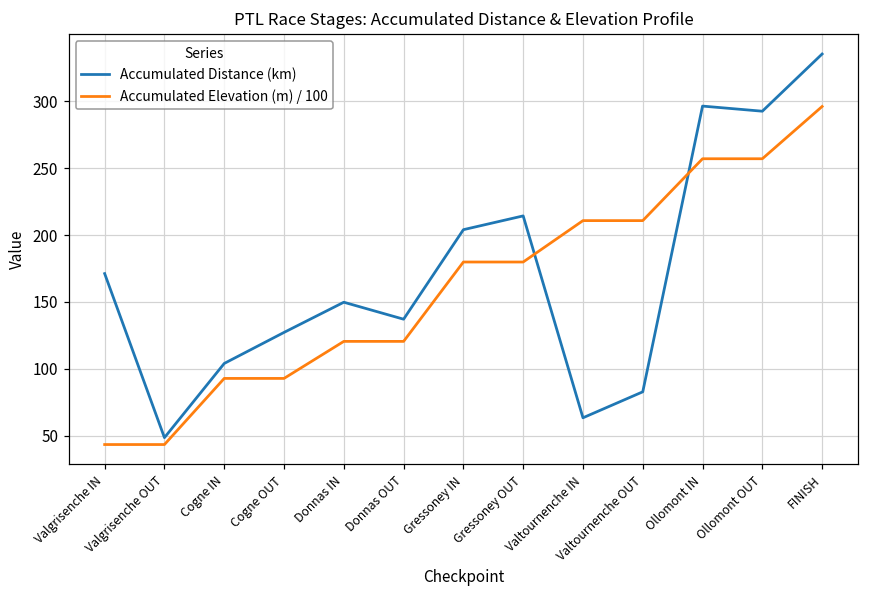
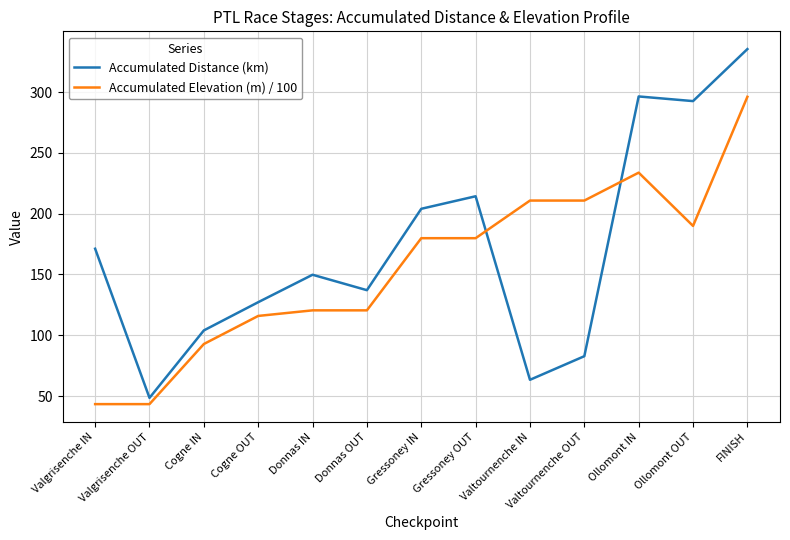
  {
    "Accumulated Distance (km)": {
      "Valgrisenche IN": 171,
      "Valgrisenche OUT": 49,
      "Cogne IN": 104,
      "Cogne OUT": 127,
      "Donnas IN": 150,
      "Donnas OUT": 137,
      "Gressoney IN": 204,
      "Gressoney OUT": 214,
      "Valtournenche IN": 63,
      "Valtournenche OUT": 83,
      "Ollomont IN": 296,
      "Ollomont OUT": 293,
      "FINISH": 335
    },
    "Accumulated Elevation (m) / 100": {
      "Valgrisenche IN": 43,
      "Valgrisenche OUT": 43,
      "Cogne IN": 93,
-     "Cogne OUT": 93,
+     "Cogne OUT": 116,
      "Donnas IN": 121,
      "Donnas OUT": 121,
      "Gressoney IN": 180,
      "Gressoney OUT": 180,
      "Valtournenche IN": 211,
      "Valtournenche OUT": 211,
-     "Ollomont IN": 257,
-     "Ollomont OUT": 257,
+     "Ollomont IN": 234,
+     "Ollomont OUT": 190,
      "FINISH": 296
    }
  }
